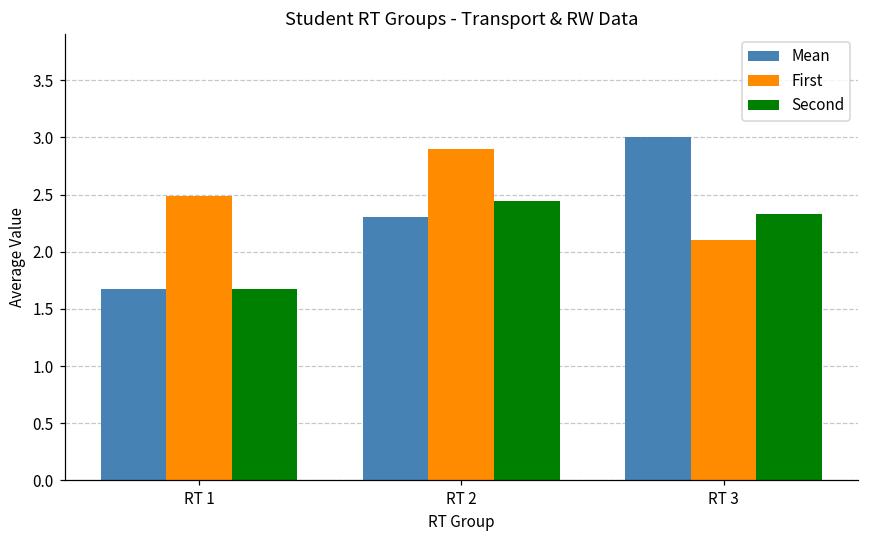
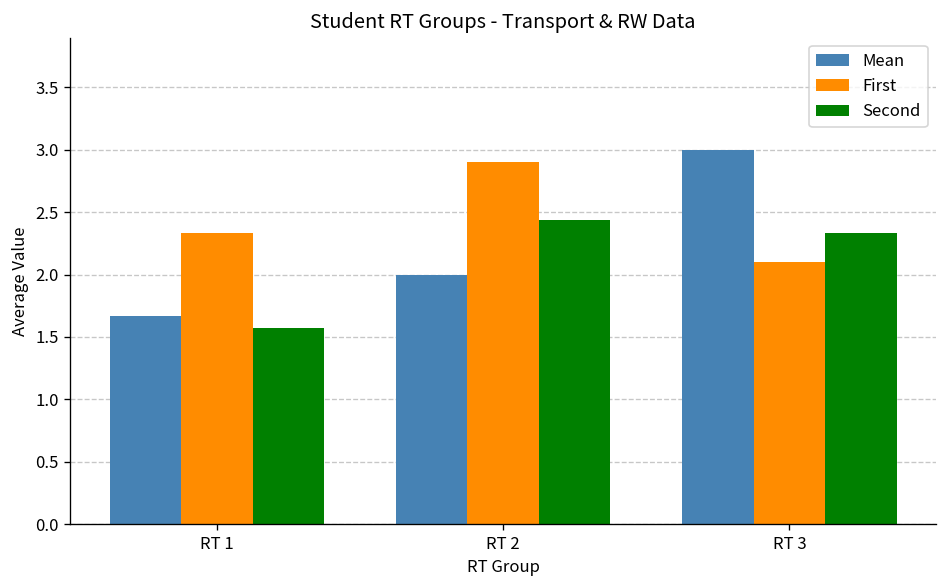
  {
    "Mean": {
      "RT 1": 1.67,
-     "RT 2": 2.3,
+     "RT 2": 2.0,
      "RT 3": 3.0
    },
    "First": {
-     "RT 1": 2.49,
+     "RT 1": 2.33,
      "RT 2": 2.90,
      "RT 3": 2.10
    },
    "Second": {
-     "RT 1": 1.67,
+     "RT 1": 1.57,
      "RT 2": 2.44,
      "RT 3": 2.33
    }
  }
